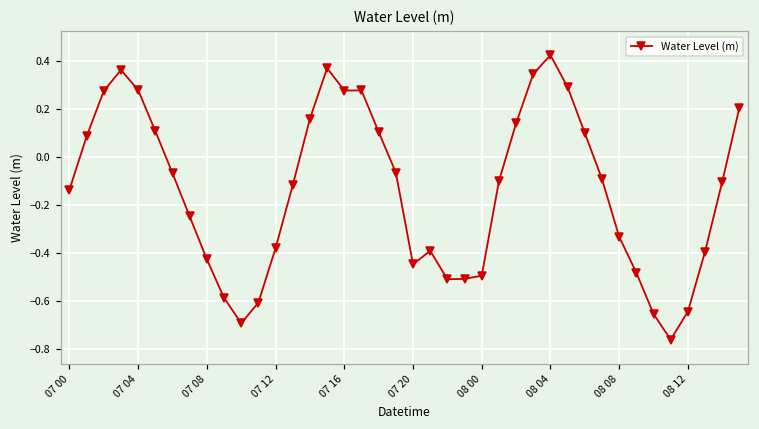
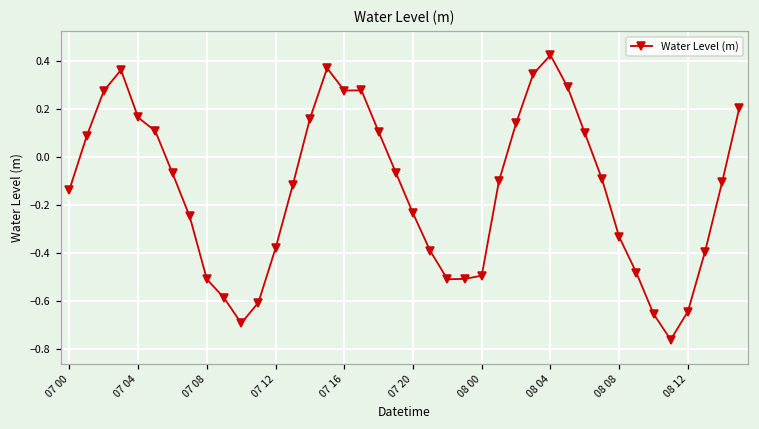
  {
    "07 00": -0.14,
-   "07 04": 0.28,
-   "07 08": -0.43,
+   "07 04": 0.17,
+   "07 08": -0.51,
    "07 12": -0.38,
    "07 16": 0.28,
-   "07 20": -0.45,
+   "07 20": -0.23,
    "08 00": -0.49,
    "08 04": 0.43,
    "08 08": -0.33,
    "08 12": -0.64
  }
